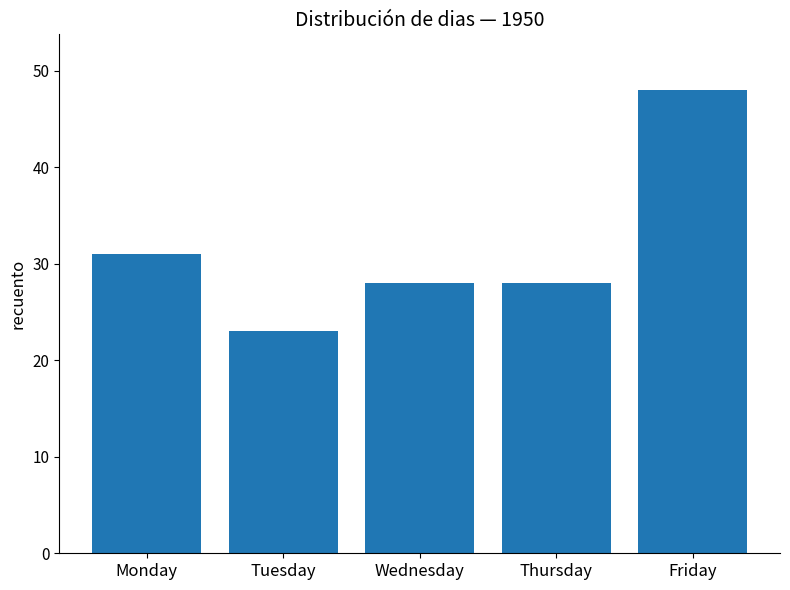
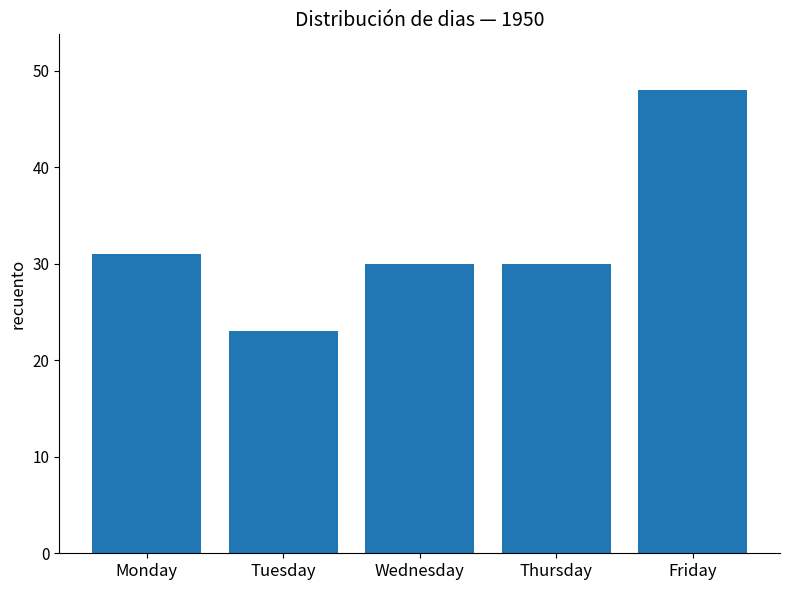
  {
    "Monday": 31,
    "Tuesday": 23,
-   "Wednesday": 28,
-   "Thursday": 28,
+   "Wednesday": 30,
+   "Thursday": 30,
    "Friday": 48
  }
